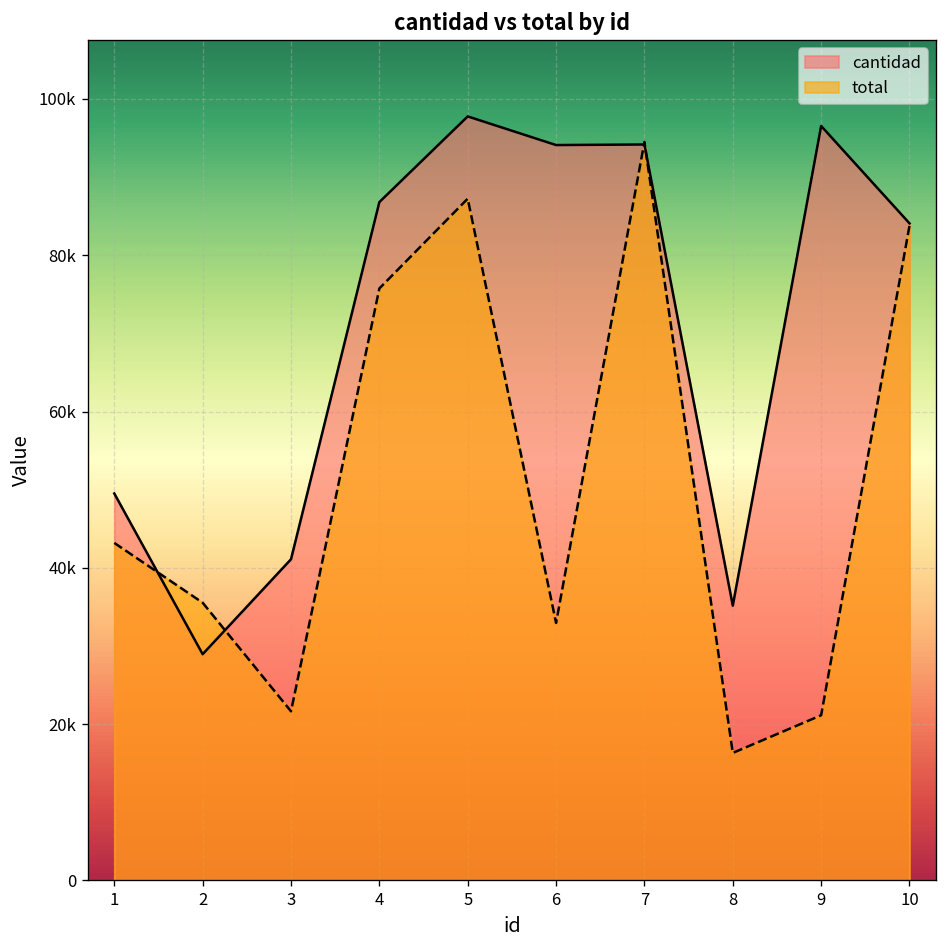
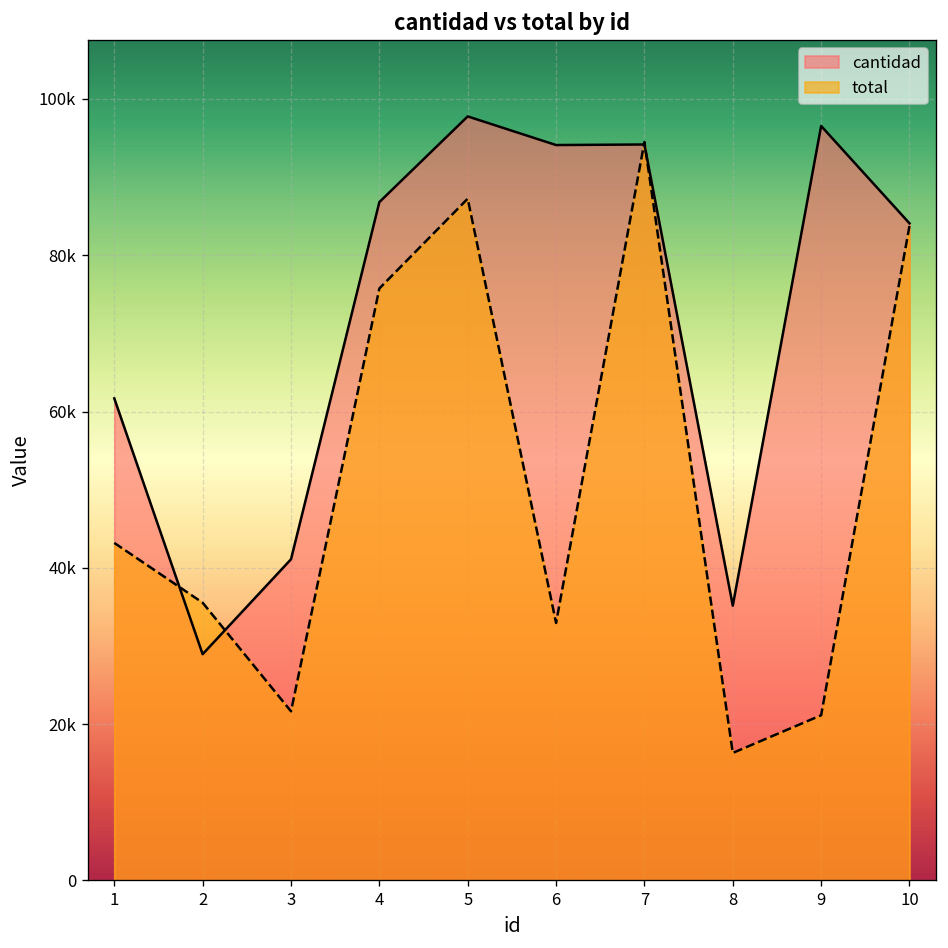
  {
    "cantidad": {
-     "1": 50000,
+     "1": 62000,
      "2": 29000,
      "3": 41000,
      "4": 87000,
      "5": 98000,
      "6": 94000,
      "8": 35000,
      "9": 97000
    },
    "total": {
      "1": 43000,
      "2": 36000,
      "3": 22000,
      "4": 76000,
      "5": 87000,
      "6": 33000,
      "8": 16000,
      "9": 21000
    }
  }
